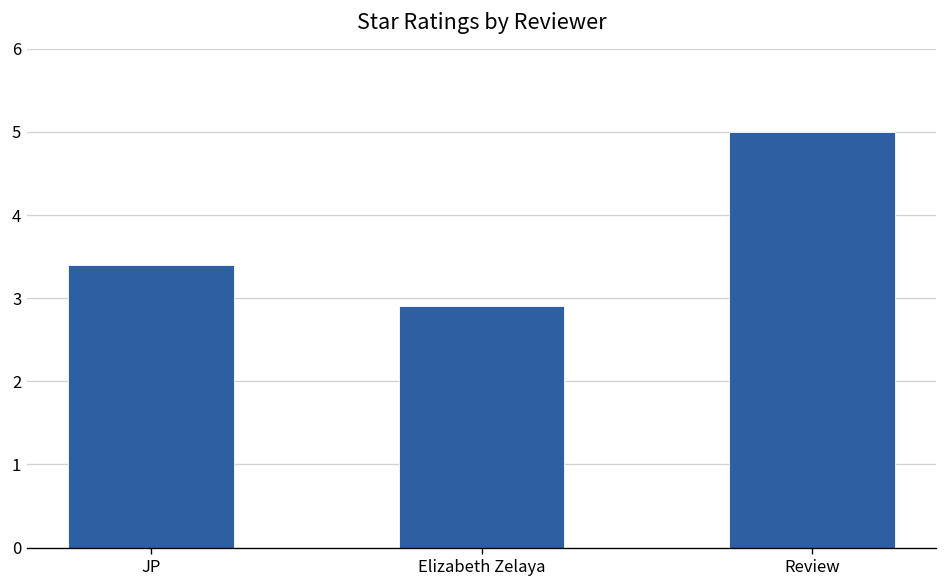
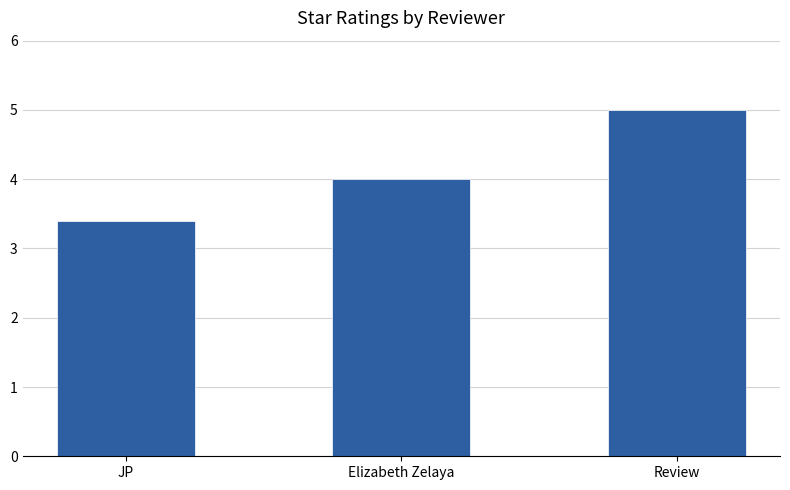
  {
    "JP": 3.4,
-   "Elizabeth Zelaya": 2.9,
+   "Elizabeth Zelaya": 4.0,
    "Review": 5.0
  }
